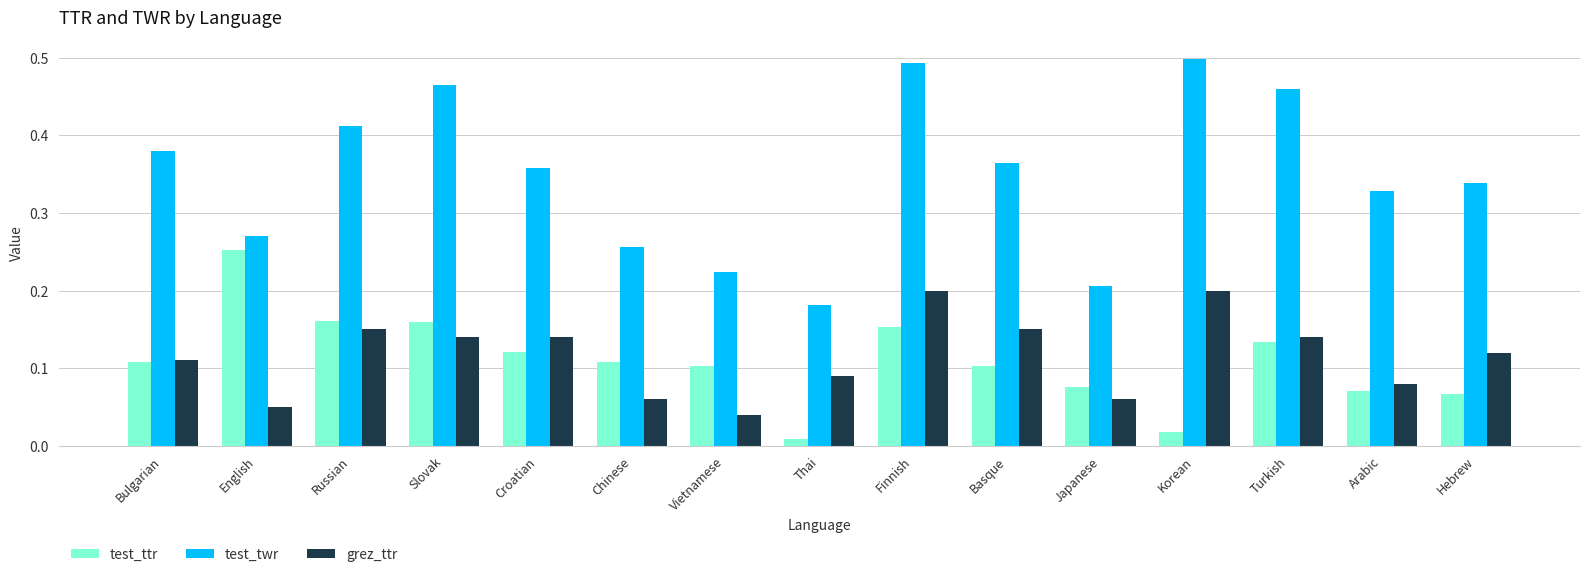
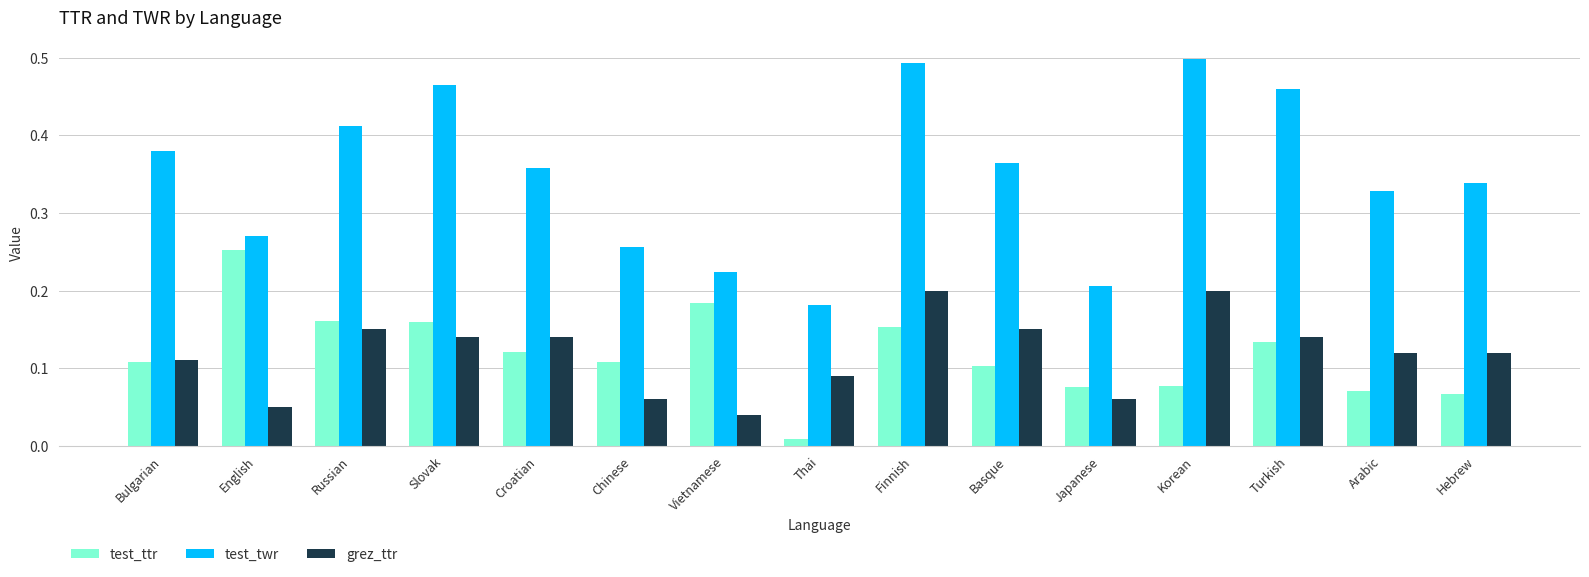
  {
    "test_ttr": {
      "Bulgarian": 0.11,
      "English": 0.25,
      "Russian": 0.16,
      "Slovak": 0.16,
      "Croatian": 0.12,
      "Chinese": 0.11,
-     "Vietnamese": 0.10,
+     "Vietnamese": 0.18,
      "Thai": 0.01,
      "Finnish": 0.15,
      "Basque": 0.10,
      "Japanese": 0.08,
-     "Korean": 0.02,
+     "Korean": 0.08,
      "Turkish": 0.13,
      "Arabic": 0.07,
      "Hebrew": 0.07
    },
    "test_twr": {
      "Bulgarian": 0.38,
      "English": 0.27,
      "Russian": 0.41,
      "Slovak": 0.46,
      "Croatian": 0.36,
      "Chinese": 0.26,
      "Vietnamese": 0.22,
      "Thai": 0.18,
      "Finnish": 0.49,
      "Basque": 0.36,
      "Japanese": 0.21,
      "Korean": 0.50,
      "Turkish": 0.46,
      "Arabic": 0.33,
      "Hebrew": 0.34
    },
    "grez_ttr": {
      "Bulgarian": 0.11,
      "English": 0.05,
      "Russian": 0.15,
      "Slovak": 0.14,
      "Croatian": 0.14,
      "Chinese": 0.06,
      "Vietnamese": 0.04,
      "Thai": 0.09,
      "Finnish": 0.20,
      "Basque": 0.15,
      "Japanese": 0.06,
      "Korean": 0.20,
      "Turkish": 0.14,
-     "Arabic": 0.08,
+     "Arabic": 0.12,
      "Hebrew": 0.12
    }
  }
